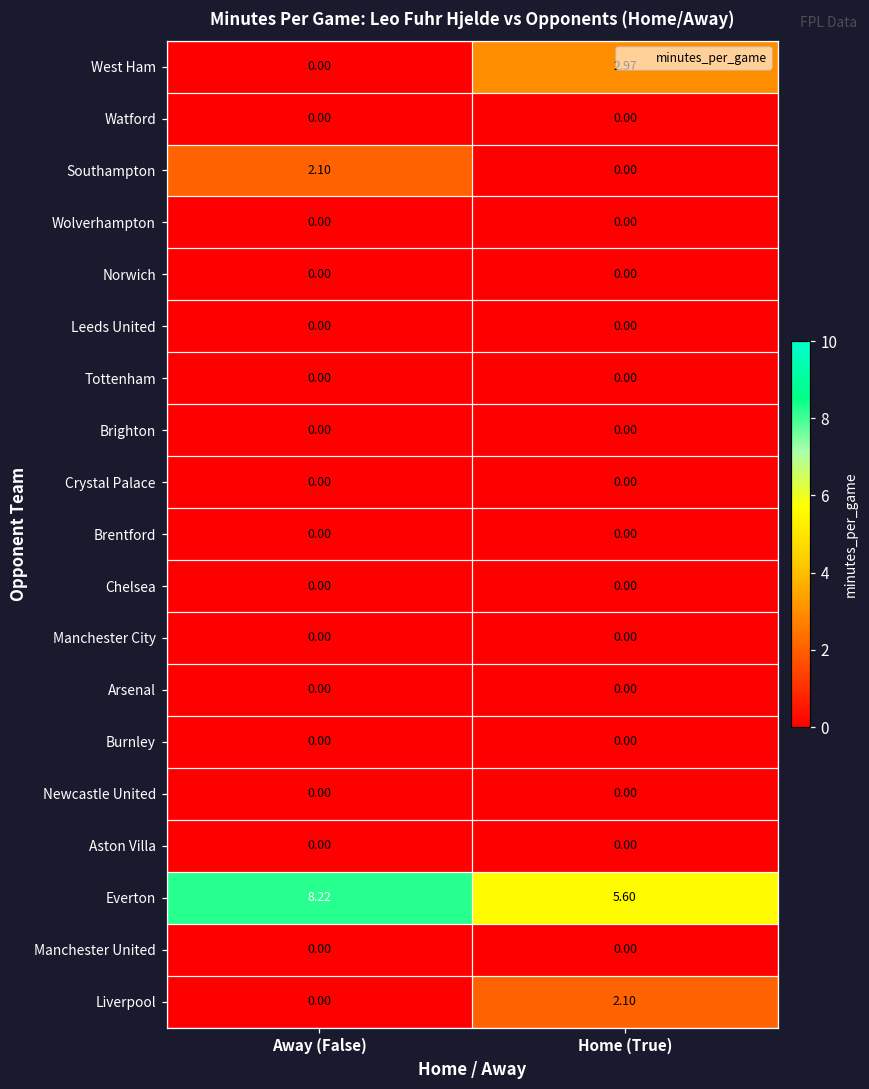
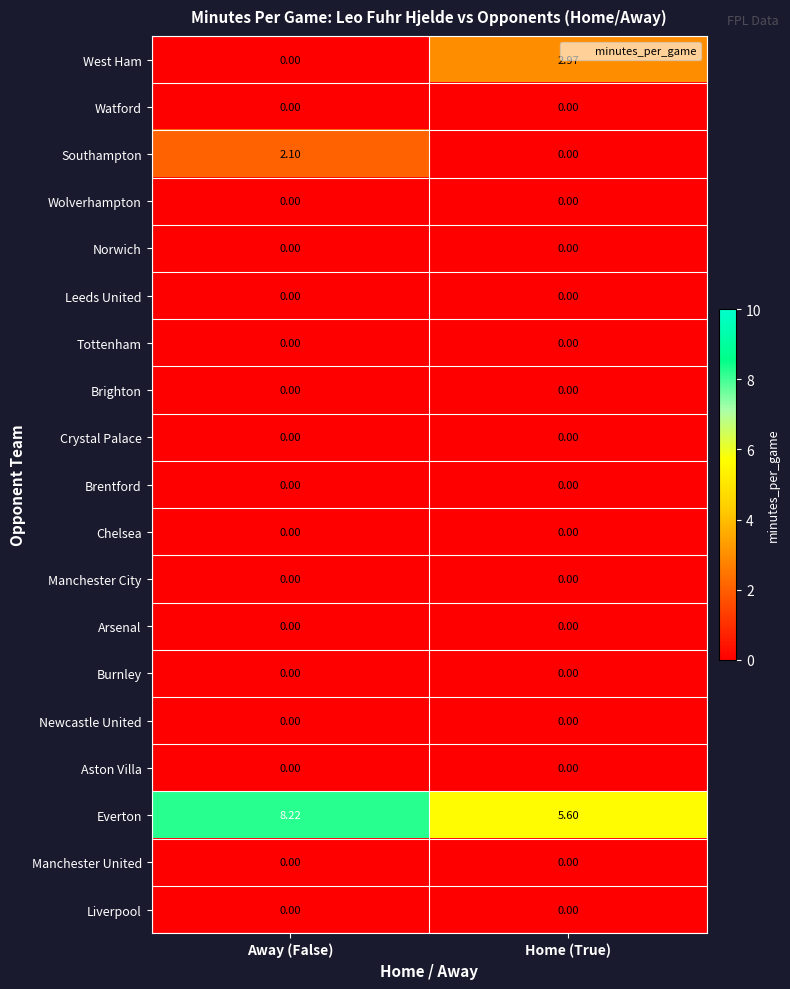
  {
    "West Ham": {
      "Away (False)": 0.00
    },
    "Watford": {
      "Away (False)": 0.00,
      "Home (True)": 0.00
    },
    "Southampton": {
      "Away (False)": 2.10,
      "Home (True)": 0.00
    },
    "Wolverhampton": {
      "Away (False)": 0.00,
      "Home (True)": 0.00
    },
    "Norwich": {
      "Away (False)": 0.00,
      "Home (True)": 0.00
    },
    "Leeds United": {
      "Away (False)": 0.00,
      "Home (True)": 0.00
    },
    "Tottenham": {
      "Away (False)": 0.00,
      "Home (True)": 0.00
    },
    "Brighton": {
      "Away (False)": 0.00,
      "Home (True)": 0.00
    },
    "Crystal Palace": {
      "Away (False)": 0.00,
      "Home (True)": 0.00
    },
    "Brentford": {
      "Away (False)": 0.00,
      "Home (True)": 0.00
    },
    "Chelsea": {
      "Away (False)": 0.00,
      "Home (True)": 0.00
    },
    "Manchester City": {
      "Away (False)": 0.00,
      "Home (True)": 0.00
    },
    "Arsenal": {
      "Away (False)": 0.00,
      "Home (True)": 0.00
    },
    "Burnley": {
      "Away (False)": 0.00,
      "Home (True)": 0.00
    },
    "Newcastle United": {
      "Away (False)": 0.00,
      "Home (True)": 0.00
    },
    "Aston Villa": {
      "Away (False)": 0.00,
      "Home (True)": 0.00
    },
    "Everton": {
      "Away (False)": 8.22,
      "Home (True)": 5.60
    },
    "Manchester United": {
      "Away (False)": 0.00,
      "Home (True)": 0.00
    },
    "Liverpool": {
      "Away (False)": 0.00,
-     "Home (True)": 2.10
+     "Home (True)": 0.00
    }
  }
